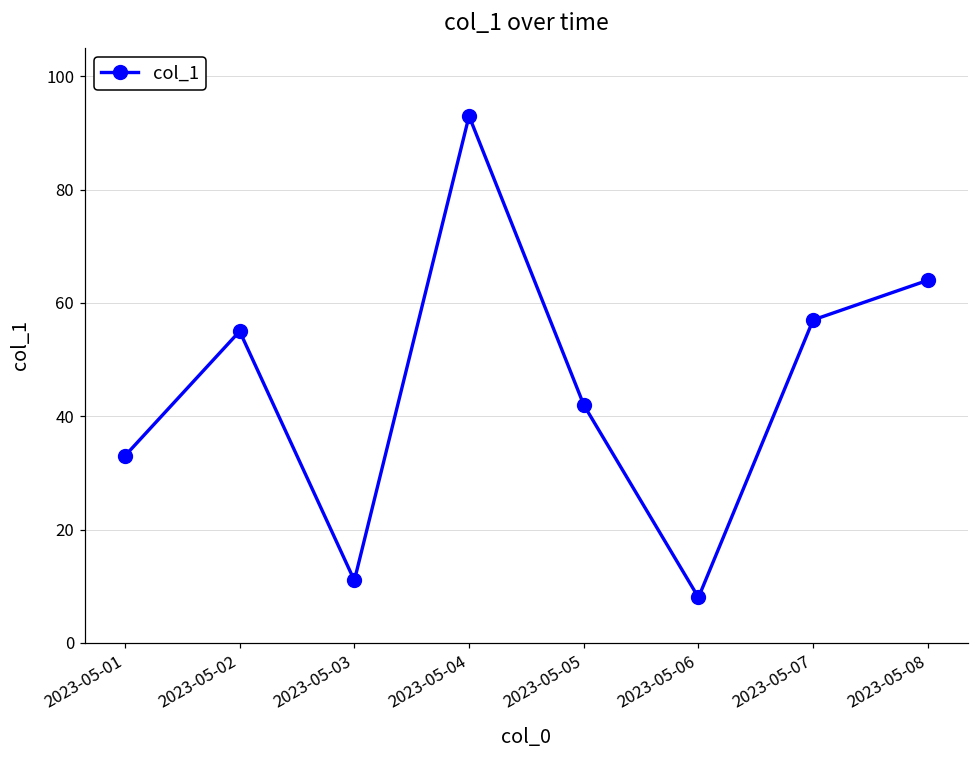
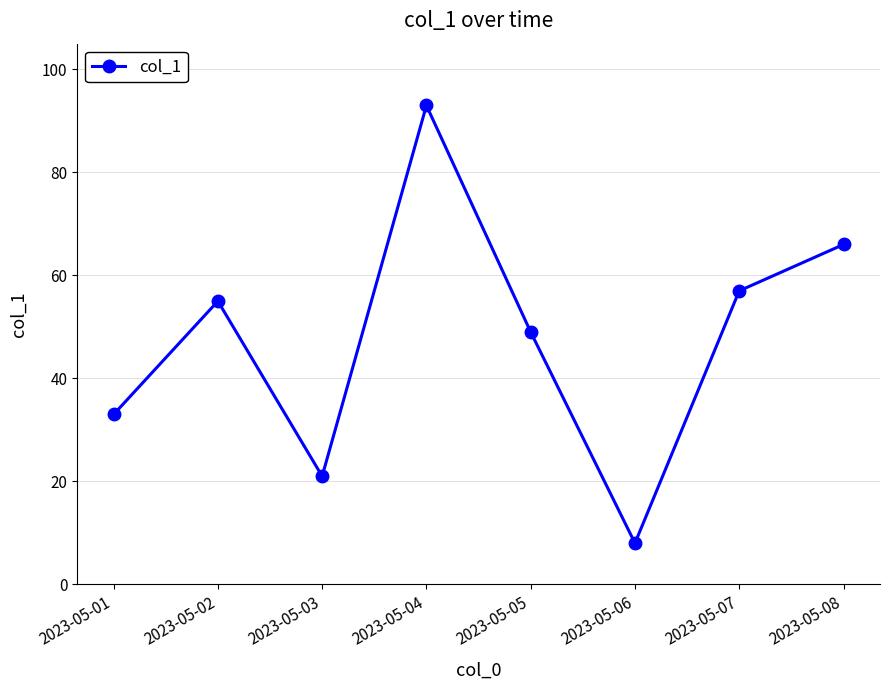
  {
    "2023-05-01": 33,
    "2023-05-02": 55,
-   "2023-05-03": 11,
+   "2023-05-03": 21,
    "2023-05-04": 93,
-   "2023-05-05": 42,
+   "2023-05-05": 49,
    "2023-05-06": 8,
    "2023-05-07": 57,
-   "2023-05-08": 64
+   "2023-05-08": 66
  }
